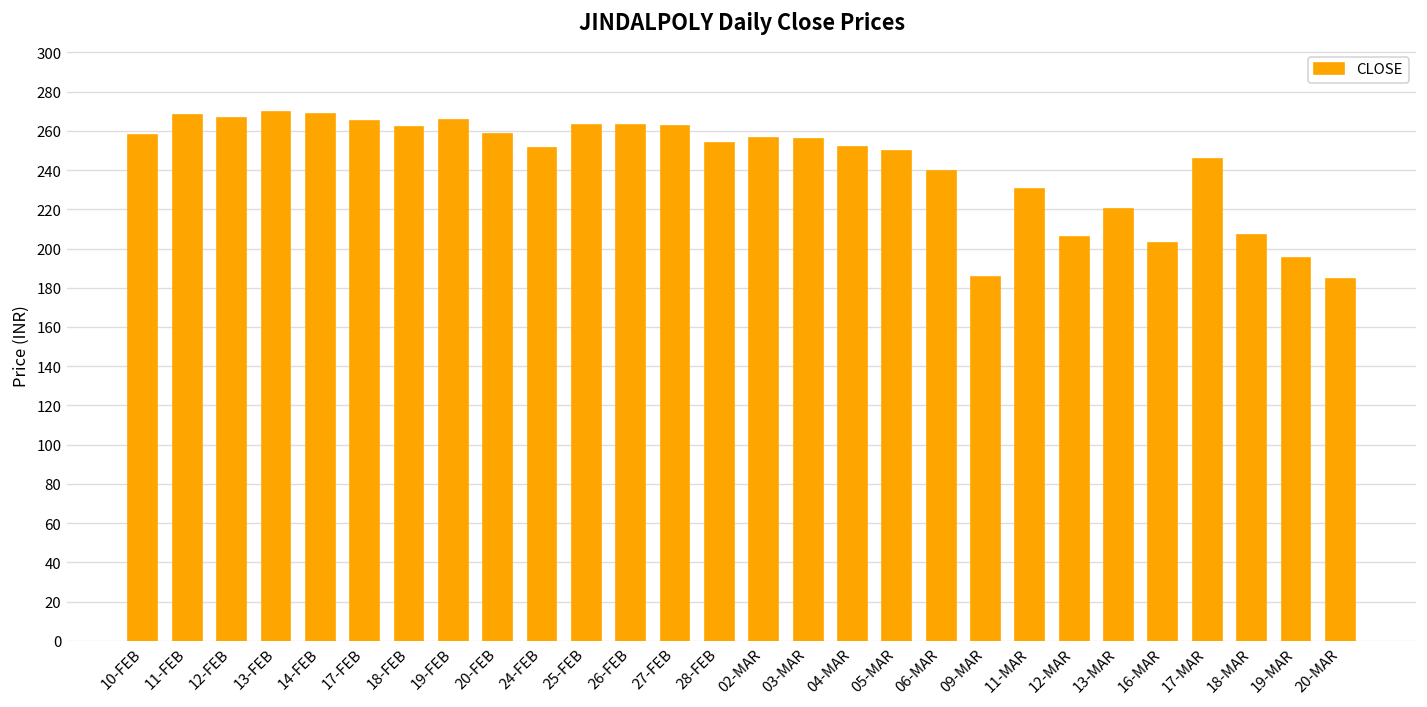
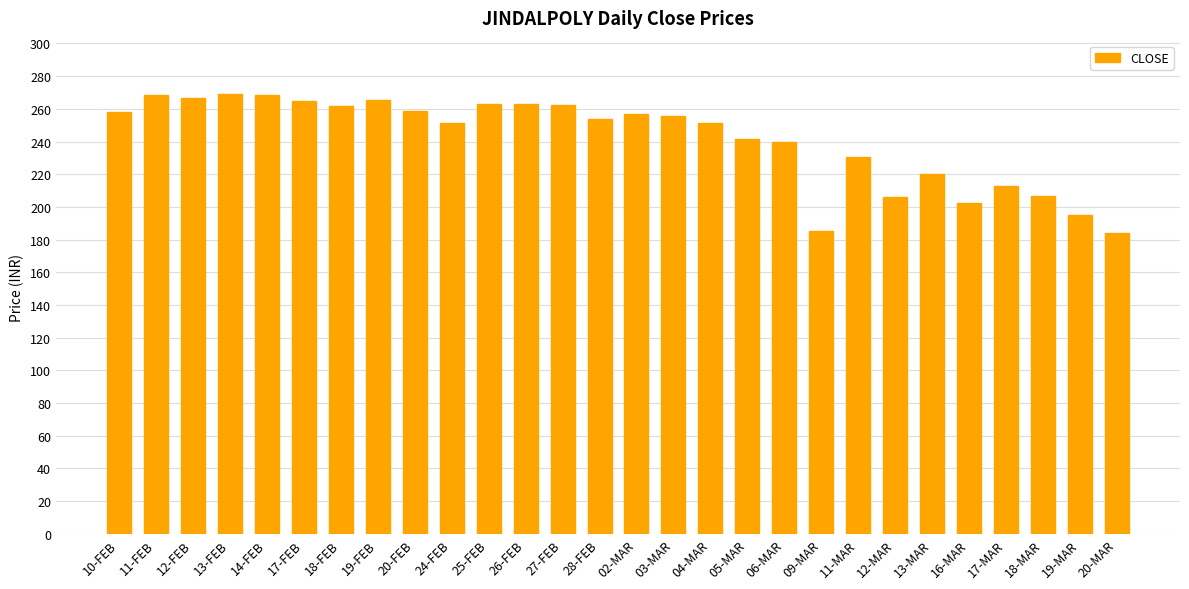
  {
    "10-FEB": 258,
    "11-FEB": 268,
    "12-FEB": 267,
    "13-FEB": 269,
    "14-FEB": 269,
    "17-FEB": 265,
    "18-FEB": 262,
    "19-FEB": 266,
    "20-FEB": 259,
    "24-FEB": 251,
    "25-FEB": 263,
    "26-FEB": 263,
    "27-FEB": 263,
    "28-FEB": 254,
    "02-MAR": 257,
    "03-MAR": 256,
    "04-MAR": 252,
-   "05-MAR": 250,
+   "05-MAR": 242,
    "06-MAR": 240,
    "09-MAR": 186,
    "11-MAR": 231,
    "12-MAR": 206,
    "13-MAR": 220,
    "16-MAR": 203,
-   "17-MAR": 246,
+   "17-MAR": 213,
    "18-MAR": 207,
    "19-MAR": 195,
    "20-MAR": 184
  }
